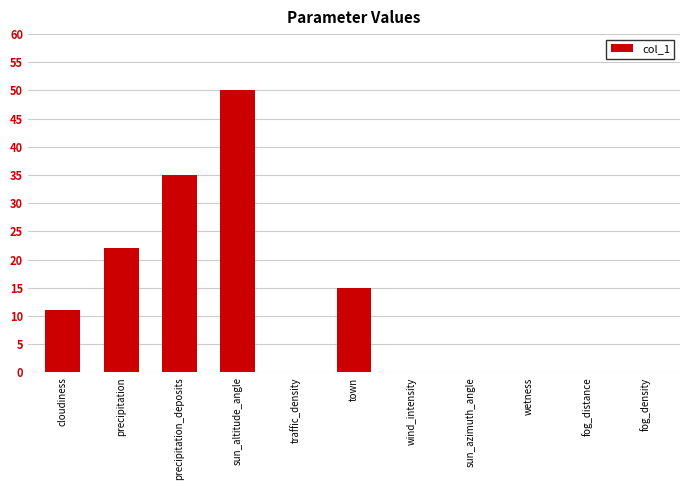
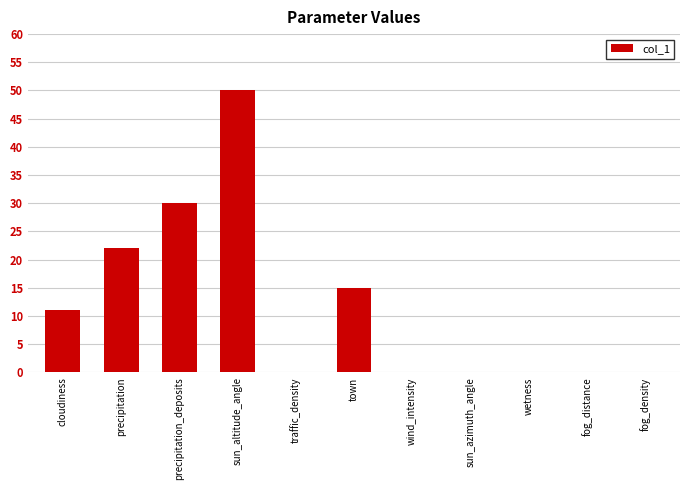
  {
    "cloudiness": 11,
    "precipitation": 22,
-   "precipitation_deposits": 35,
+   "precipitation_deposits": 30,
    "sun_altitude_angle": 50,
    "traffic_density": 0,
    "town": 15,
    "wind_intensity": 0,
    "sun_azimuth_angle": 0,
    "wetness": 0,
    "fog_distance": 0,
    "fog_density": 0
  }
